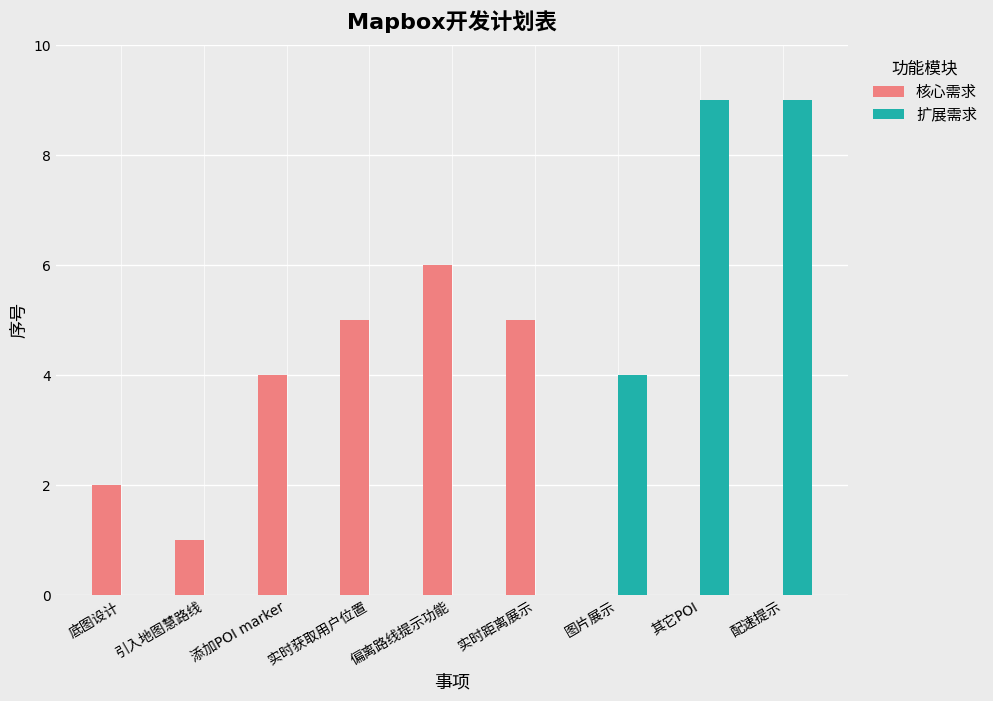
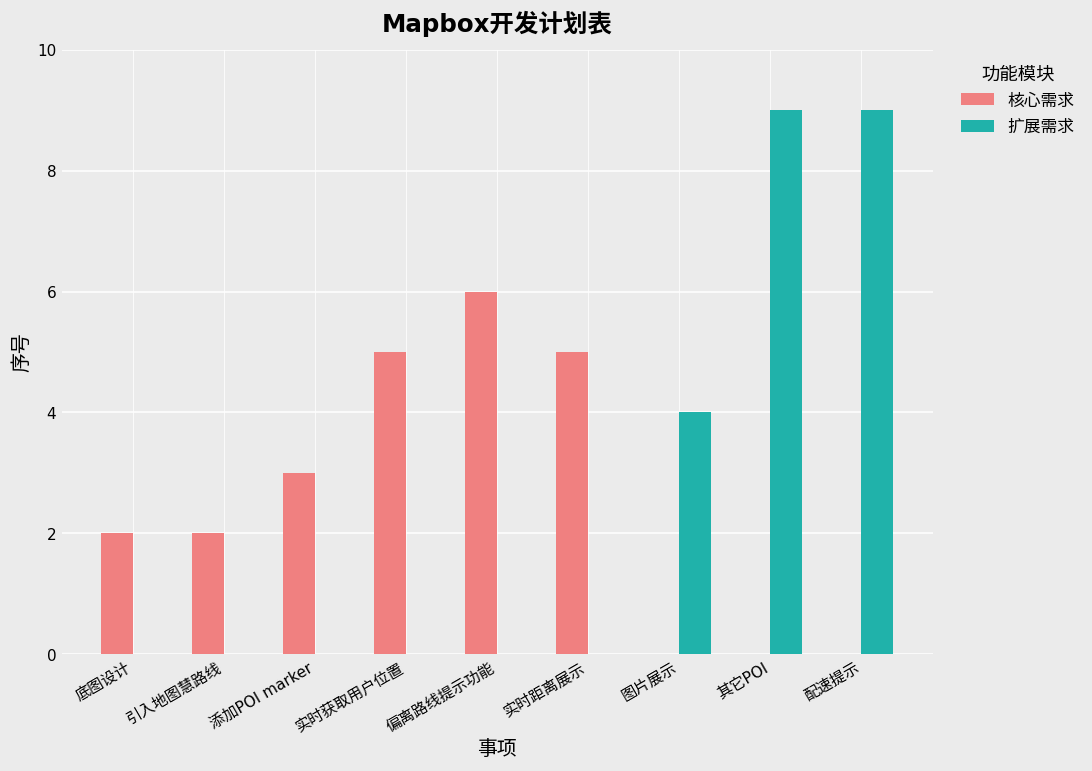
  {
    "核心需求": {
      "底图设计": 2,
-     "引入地图慧路线": 1,
-     "添加POI marker": 4,
+     "引入地图慧路线": 2,
+     "添加POI marker": 3,
      "实时获取用户位置": 5,
      "偏离路线提示功能": 6,
      "实时距离展示": 5,
      "图片展示": 0,
      "其它POI": 0,
      "配速提示": 0
    },
    "扩展需求": {
      "底图设计": 0,
      "引入地图慧路线": 0,
      "添加POI marker": 0,
      "实时获取用户位置": 0,
      "偏离路线提示功能": 0,
      "实时距离展示": 0,
      "图片展示": 4,
      "其它POI": 9,
      "配速提示": 9
    }
  }
